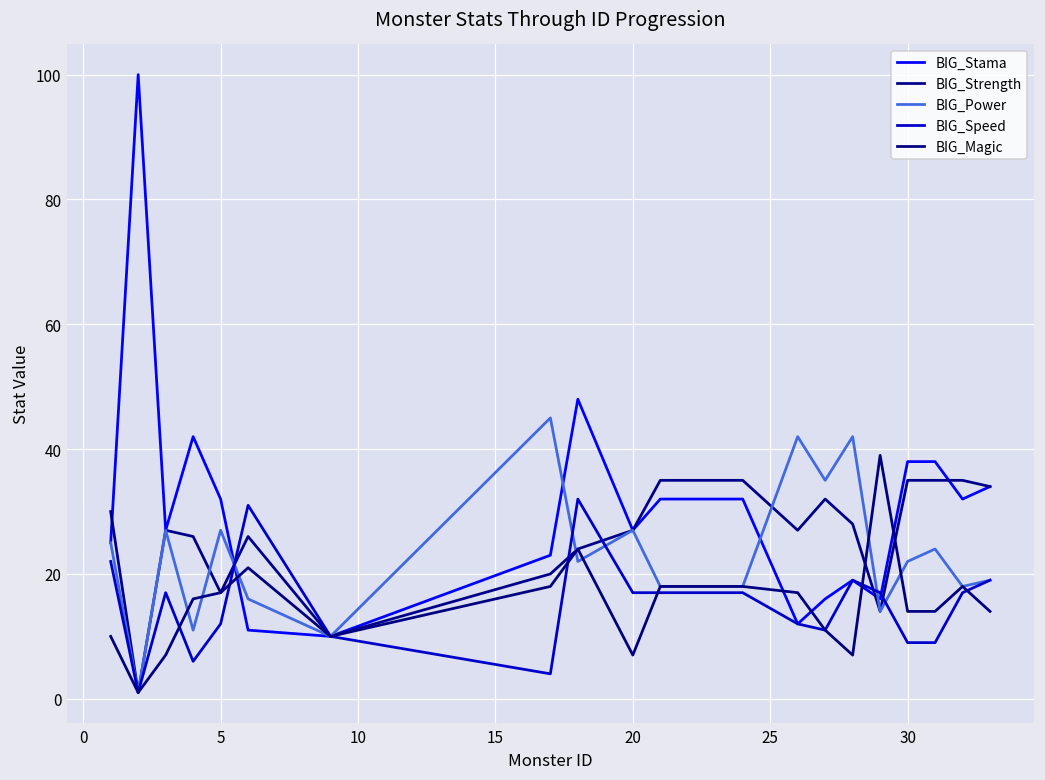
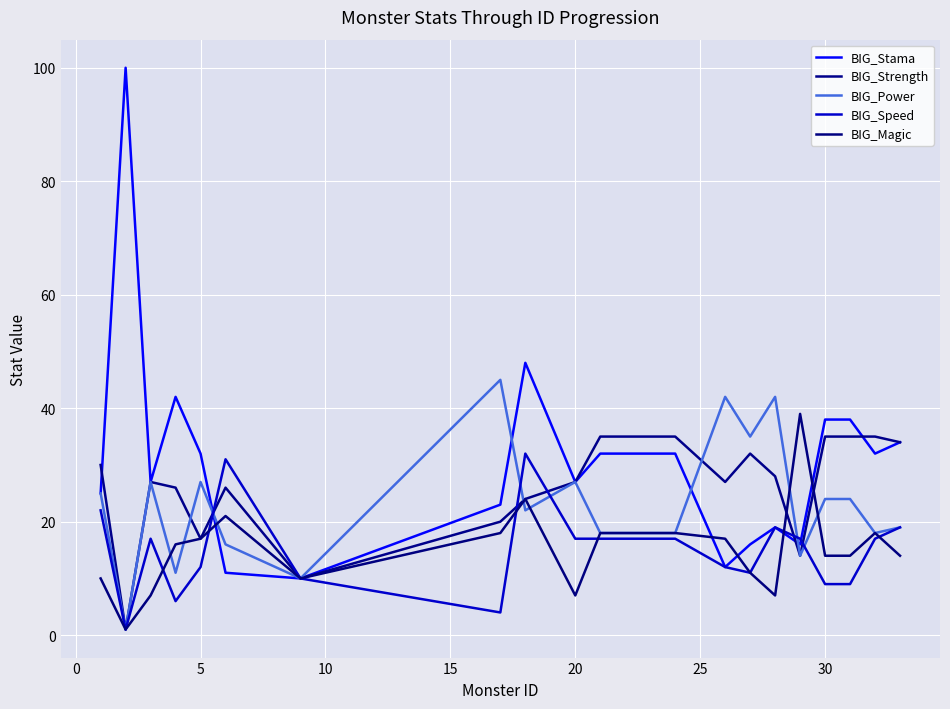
  {
    "BIG_Power": {
      "5": 27,
-     "30": 22
+     "30": 24
    }
  }
